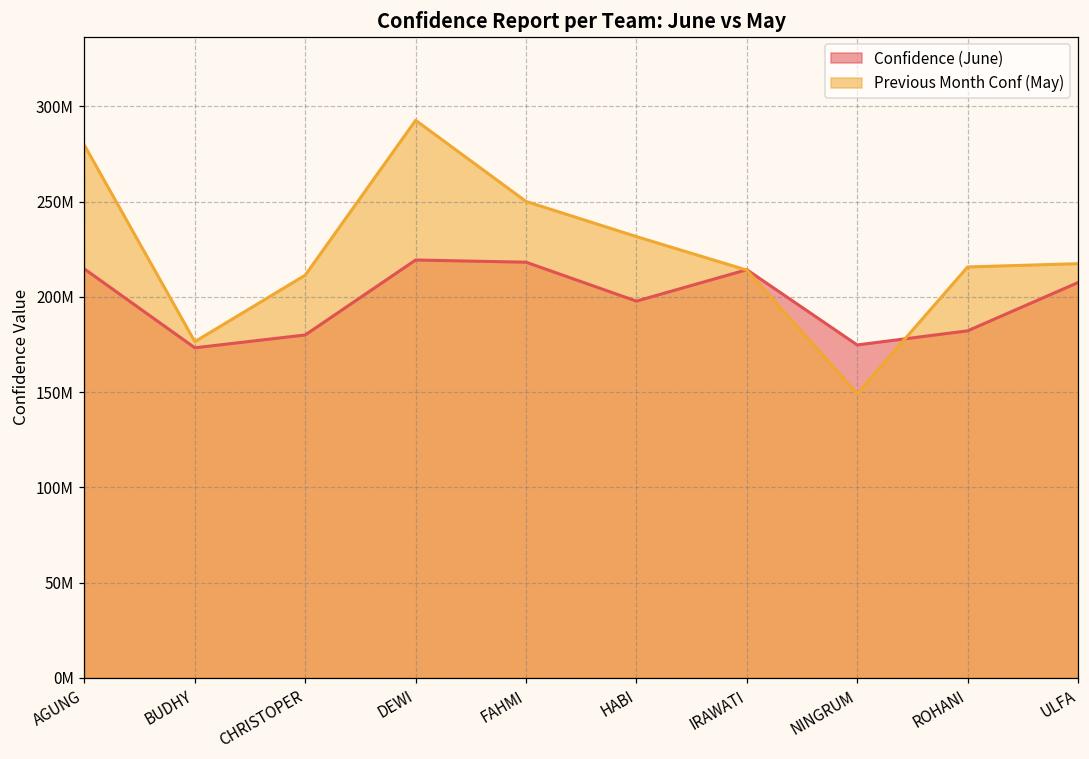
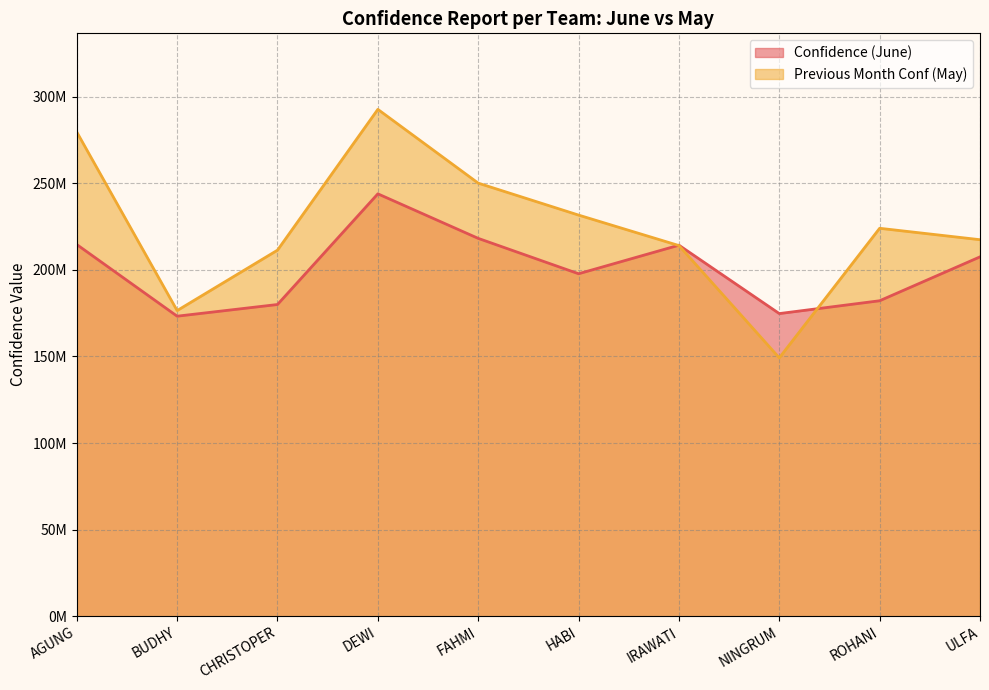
  {
    "Confidence (June)": {
      "AGUNG": 215000000,
      "BUDHY": 173000000,
      "CHRISTOPER": 180000000,
-     "DEWI": 219000000,
+     "DEWI": 244000000,
      "FAHMI": 218000000,
      "HABI": 198000000,
      "NINGRUM": 175000000,
      "ROHANI": 182000000,
      "ULFA": 208000000
    },
    "Previous Month Conf (May)": {
      "AGUNG": 280000000,
      "BUDHY": 176000000,
      "CHRISTOPER": 211000000,
      "DEWI": 293000000,
      "FAHMI": 250000000,
      "HABI": 232000000,
      "NINGRUM": 149000000,
-     "ROHANI": 216000000,
+     "ROHANI": 224000000,
      "ULFA": 217000000
    }
  }
